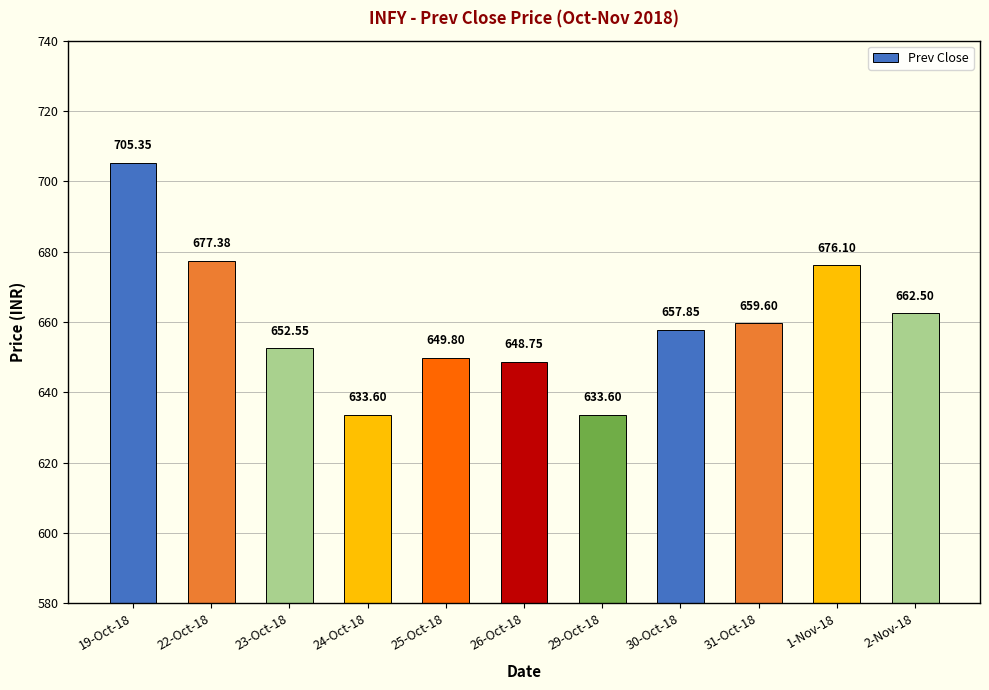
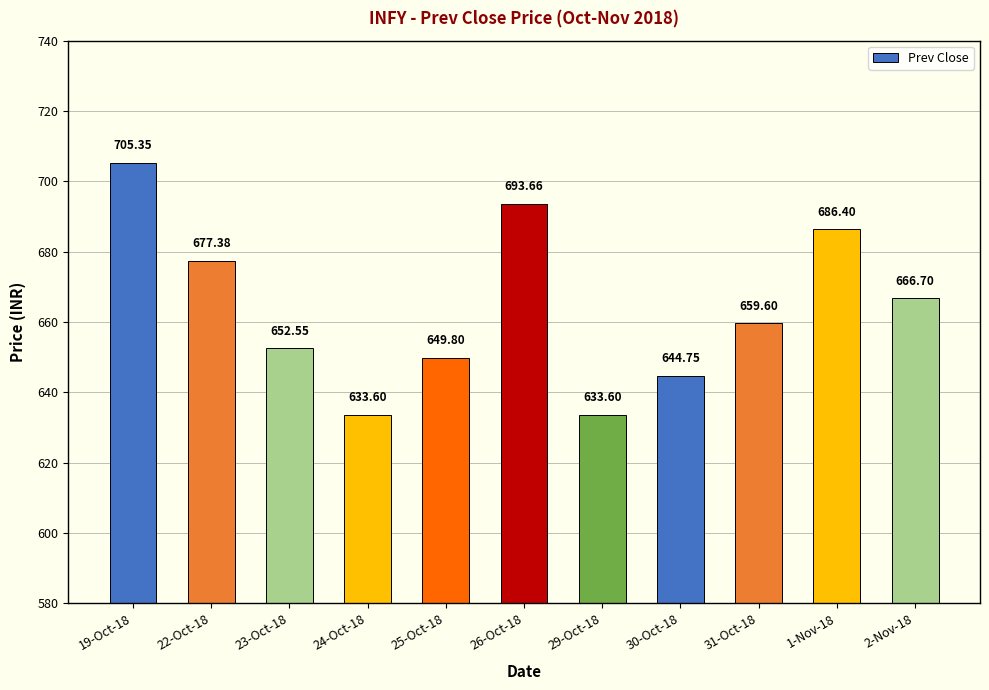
  {
    "19-Oct-18": 705.35,
    "22-Oct-18": 677.38,
    "23-Oct-18": 652.55,
    "24-Oct-18": 633.60,
    "25-Oct-18": 649.80,
-   "26-Oct-18": 648.75,
+   "26-Oct-18": 693.66,
    "29-Oct-18": 633.60,
-   "30-Oct-18": 657.85,
+   "30-Oct-18": 644.75,
    "31-Oct-18": 659.60,
-   "1-Nov-18": 676.10,
-   "2-Nov-18": 662.50
+   "1-Nov-18": 686.40,
+   "2-Nov-18": 666.70
  }
